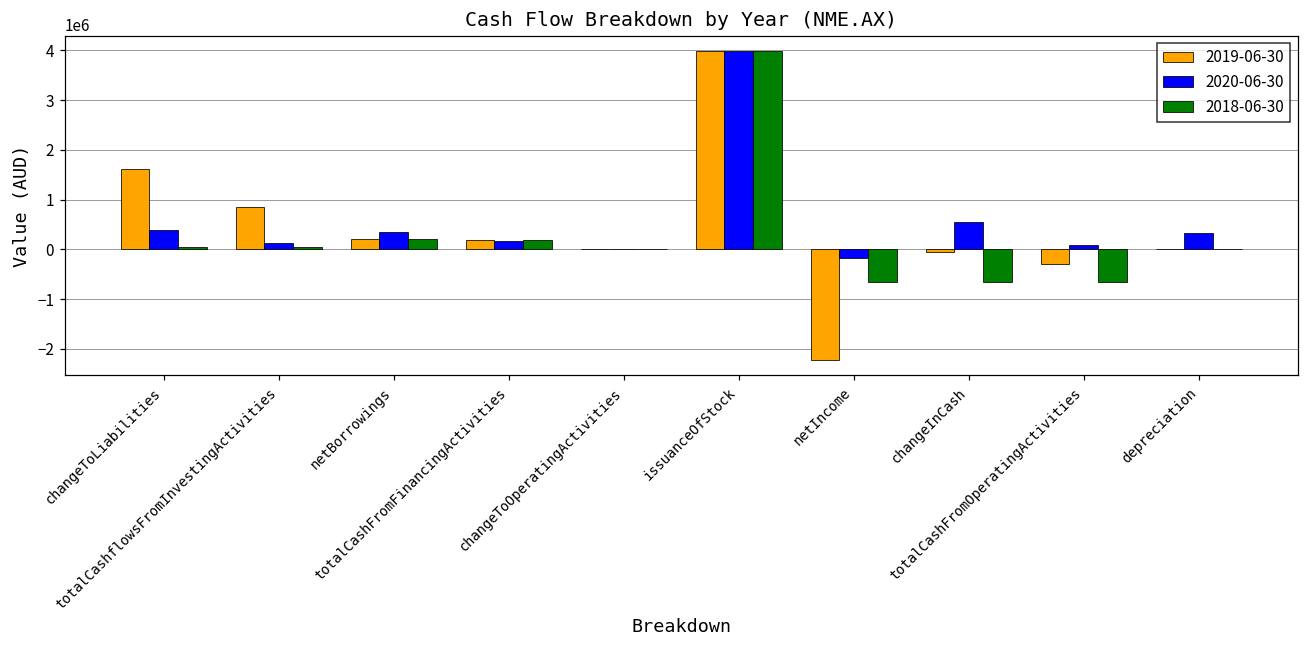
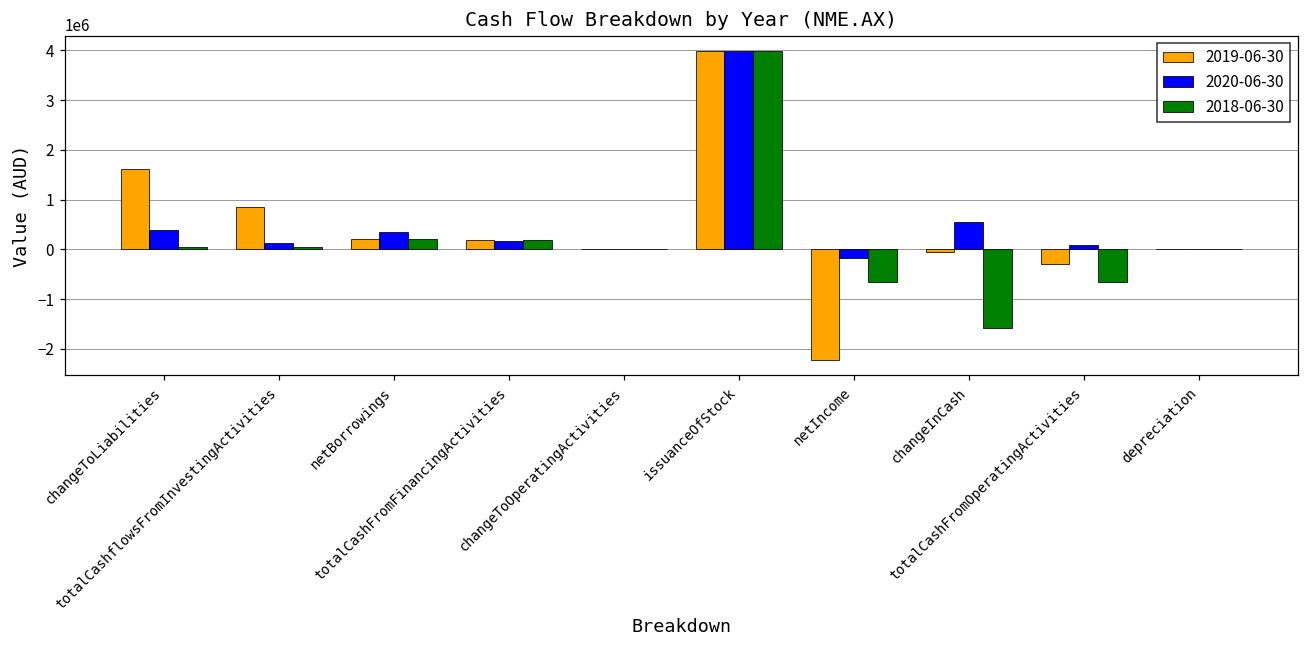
  {
    "2019-06-30": {
      "changeToLiabilities": 1600000,
      "totalCashflowsFromInvestingActivities": 900000,
      "netBorrowings": 200000,
      "totalCashFromFinancingActivities": 200000,
      "issuanceOfStock": 4000000,
      "netIncome": -2200000,
      "totalCashFromOperatingActivities": -300000
    },
    "2020-06-30": {
      "changeToLiabilities": 400000,
      "totalCashflowsFromInvestingActivities": 100000,
      "netBorrowings": 300000,
      "totalCashFromFinancingActivities": 200000,
      "issuanceOfStock": 4000000,
      "netIncome": -200000,
      "changeInCash": 600000,
      "totalCashFromOperatingActivities": 100000,
-     "depreciation": 300000
+     "depreciation": 0
    },
    "2018-06-30": {
      "netBorrowings": 200000,
      "totalCashFromFinancingActivities": 200000,
      "issuanceOfStock": 4000000,
      "netIncome": -600000,
-     "changeInCash": -700000,
+     "changeInCash": -1600000,
      "totalCashFromOperatingActivities": -700000
    }
  }
